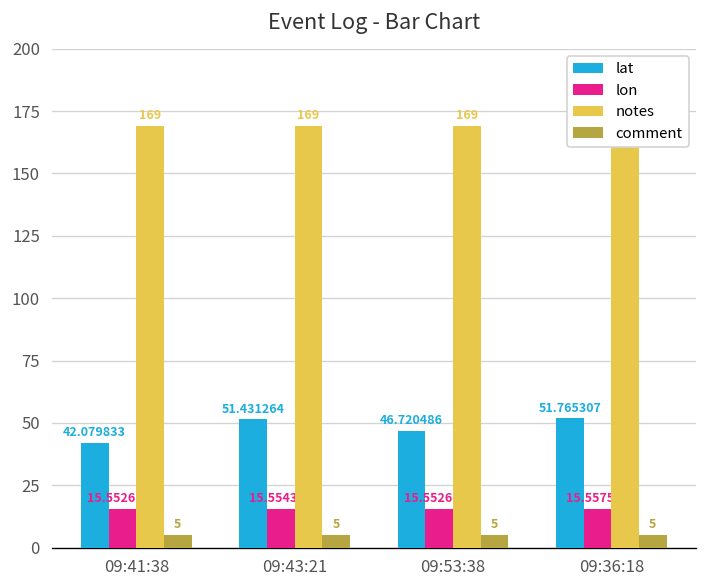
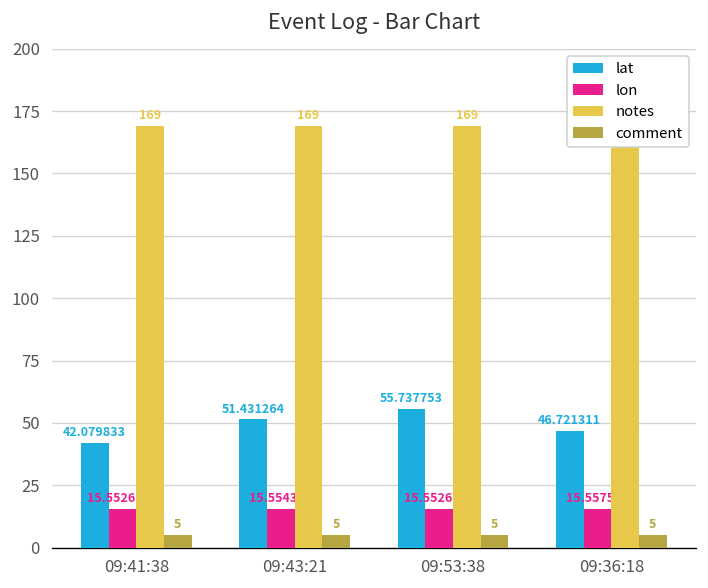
  {
    "lat": {
      "09:41:38": 42.079833,
      "09:43:21": 51.431264,
-     "09:53:38": 46.720486,
-     "09:36:18": 51.765307
+     "09:53:38": 55.737753,
+     "09:36:18": 46.721311
    },
    "lon": {
      "09:41:38": 15.5526825,
      "09:43:21": 15.554304,
      "09:53:38": 15.5526825,
      "09:36:18": 15.557547
    },
    "notes": {
      "09:41:38": 169,
      "09:43:21": 169,
      "09:53:38": 169
    },
    "comment": {
      "09:41:38": 5,
      "09:43:21": 5,
      "09:53:38": 5,
      "09:36:18": 5
    }
  }
